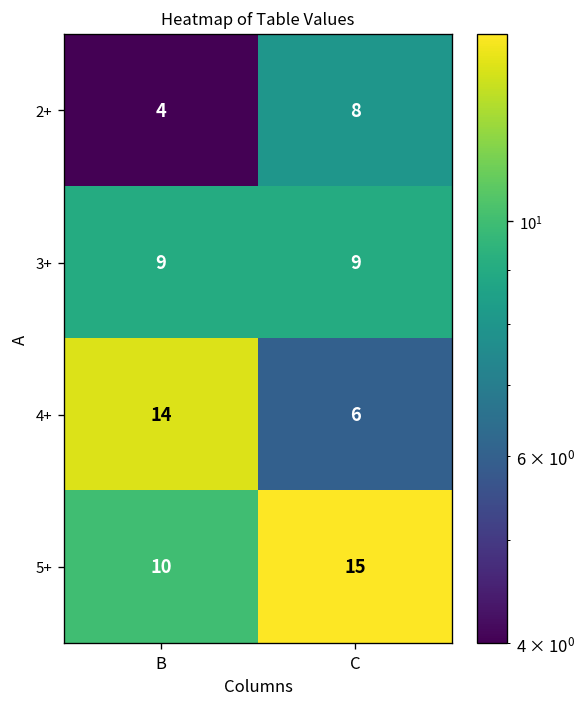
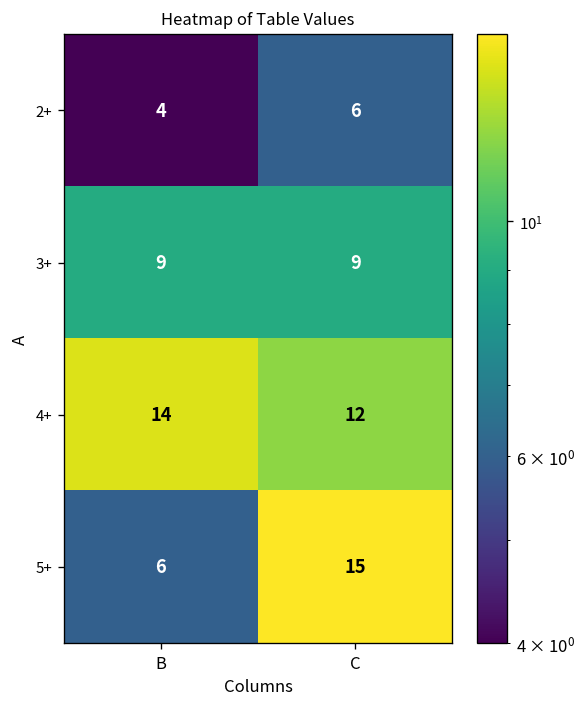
  {
    "2+": {
      "B": 4,
-     "C": 8
+     "C": 6
    },
    "3+": {
      "B": 9,
      "C": 9
    },
    "4+": {
      "B": 14,
-     "C": 6
+     "C": 12
    },
    "5+": {
-     "B": 10,
+     "B": 6,
      "C": 15
    }
  }
